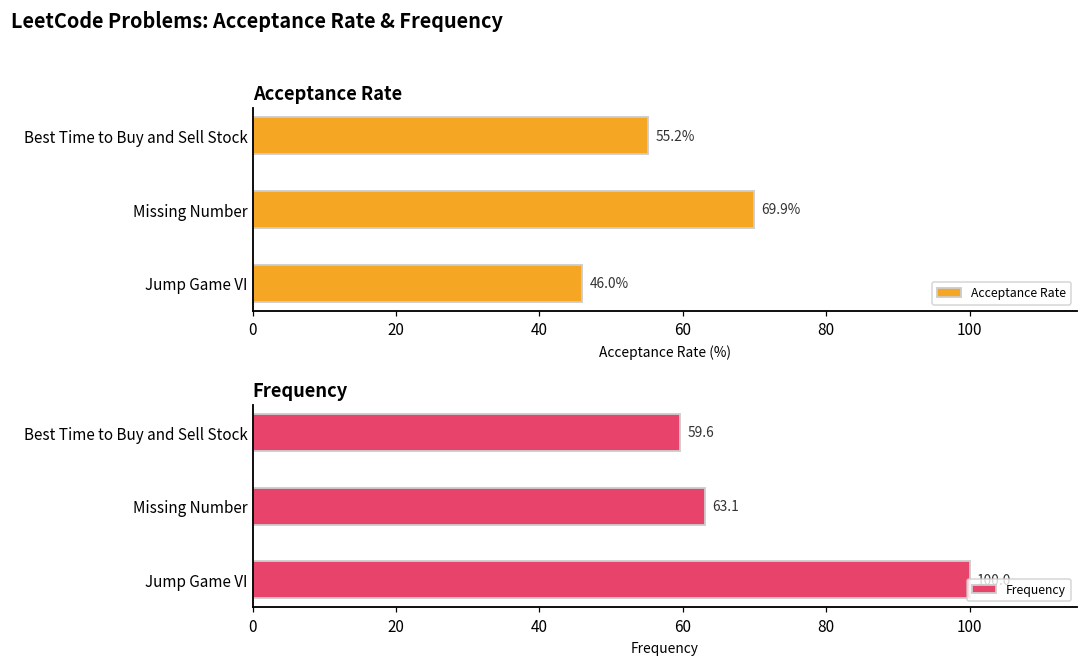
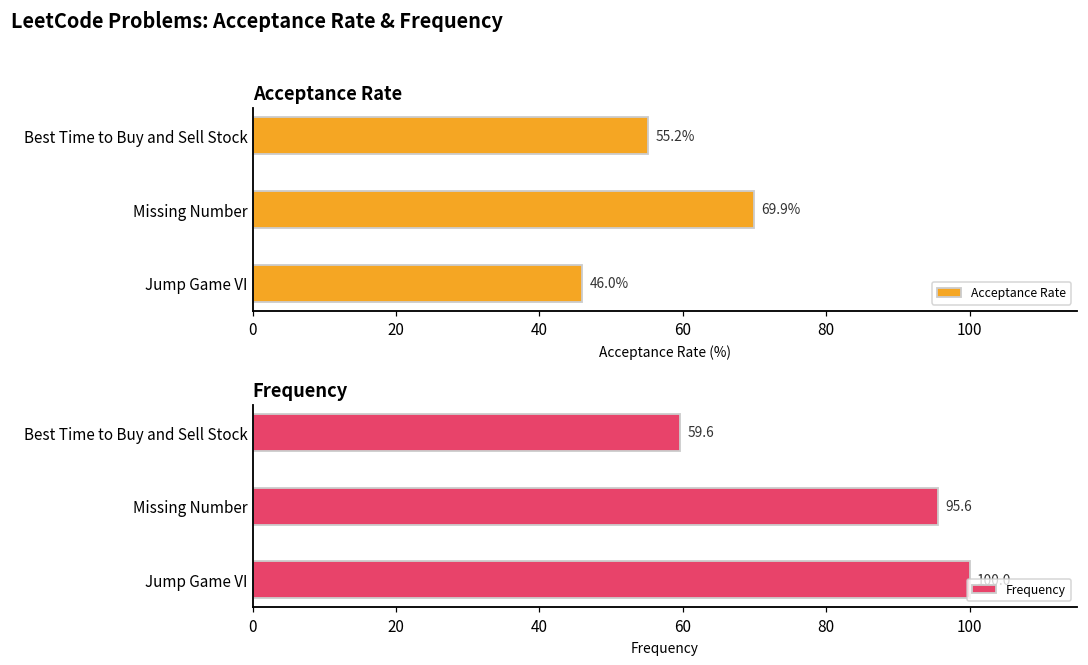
  {
    "Acceptance Rate": {
      "Best Time to Buy and Sell Stock": "55.2%",
      "Missing Number": "69.9%",
      "Jump Game VI": "46.0%"
    },
    "Frequency": {
      "Best Time to Buy and Sell Stock": "59.6",
-     "Missing Number": "63.1"
+     "Missing Number": "95.6"
    }
  }
